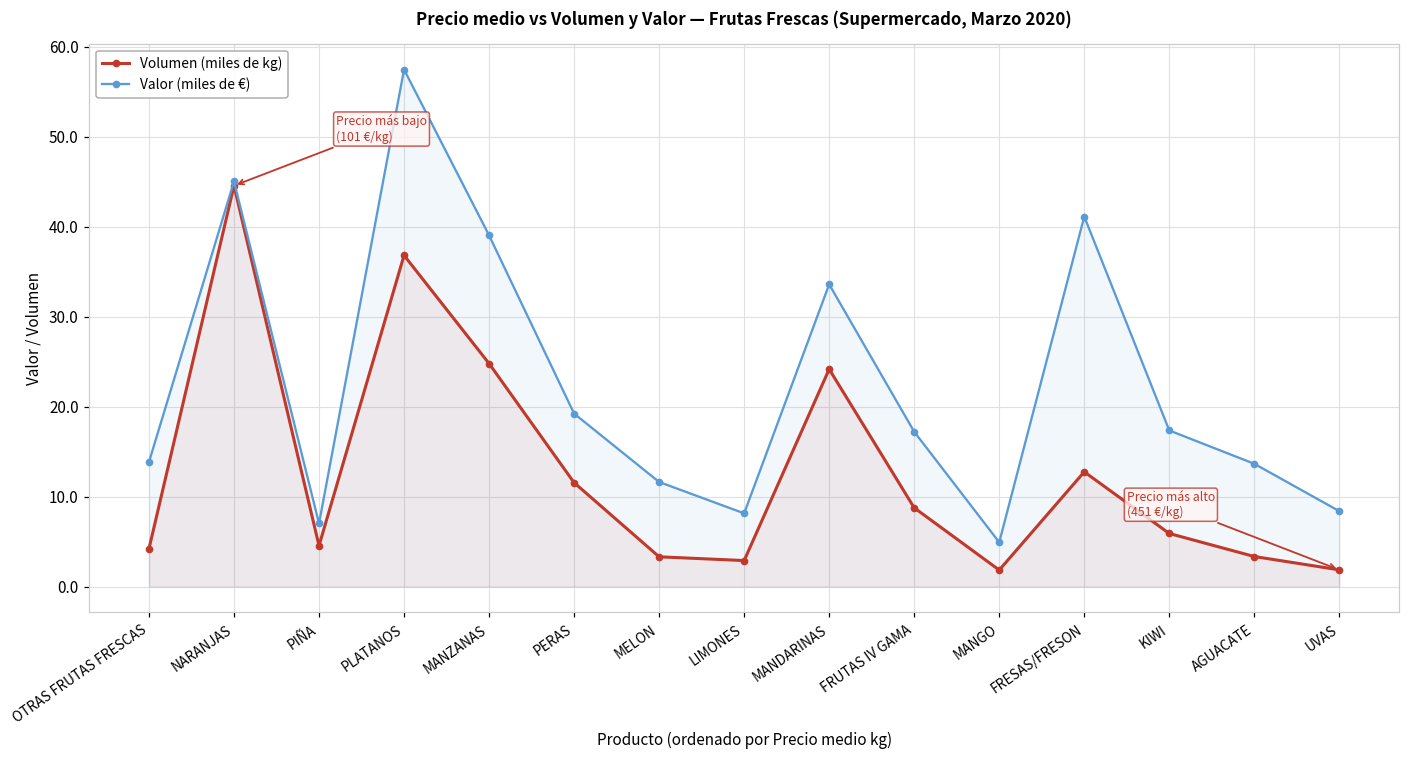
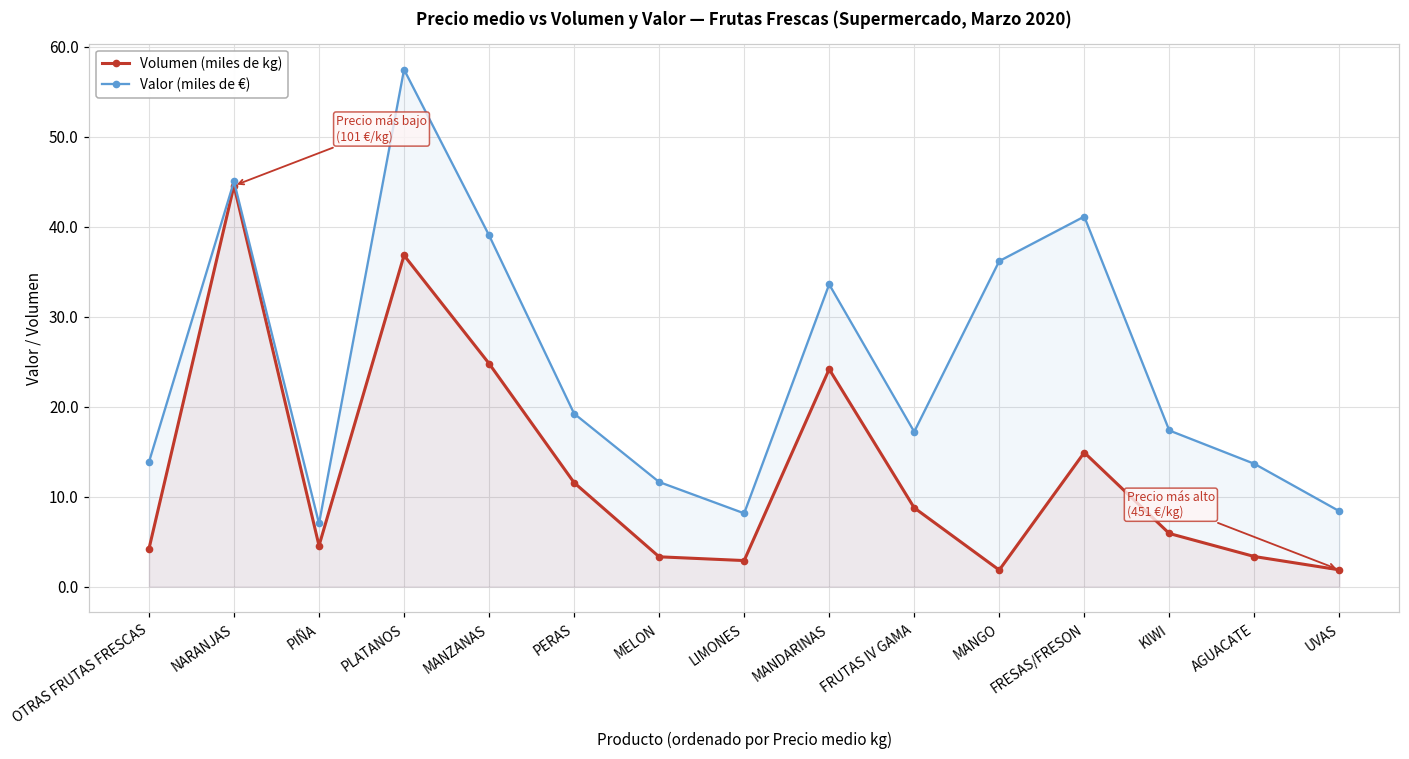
  {
    "Volumen (miles de kg)": {
      "OTRAS FRUTAS FRESCAS": 4,
      "PIÑA": 5,
      "PLATANOS": 37,
      "MANZANAS": 25,
      "PERAS": 12,
      "MELON": 3,
      "LIMONES": 3,
      "MANDARINAS": 24,
      "FRUTAS IV GAMA": 9,
      "MANGO": 2,
-     "FRESAS/FRESON": 13,
+     "FRESAS/FRESON": 15,
      "UVAS": 2
    },
    "Valor (miles de €)": {
      "OTRAS FRUTAS FRESCAS": 14,
      "PIÑA": 7,
      "PLATANOS": 57,
      "MANZANAS": 39,
      "PERAS": 19,
      "MELON": 12,
      "LIMONES": 8,
      "MANDARINAS": 34,
      "FRUTAS IV GAMA": 17,
-     "MANGO": 5,
+     "MANGO": 36,
      "FRESAS/FRESON": 41,
      "KIWI": 17,
      "AGUACATE": 14,
      "UVAS": 8
    }
  }
